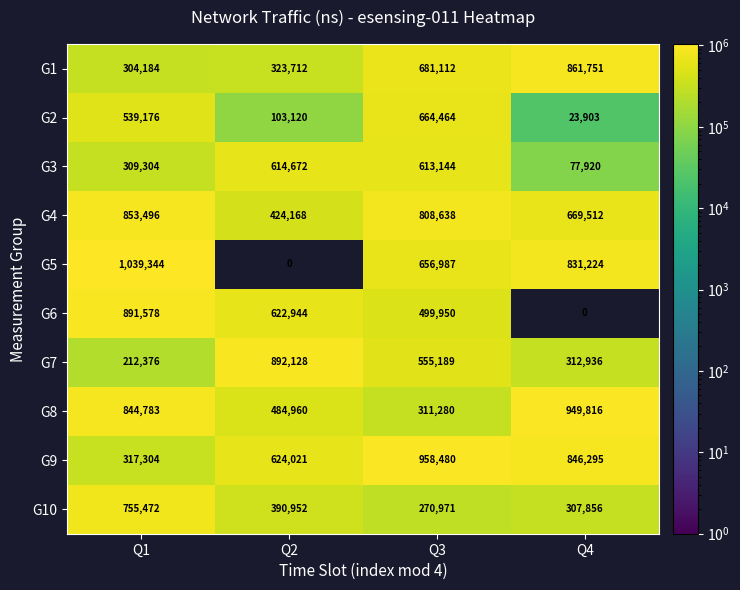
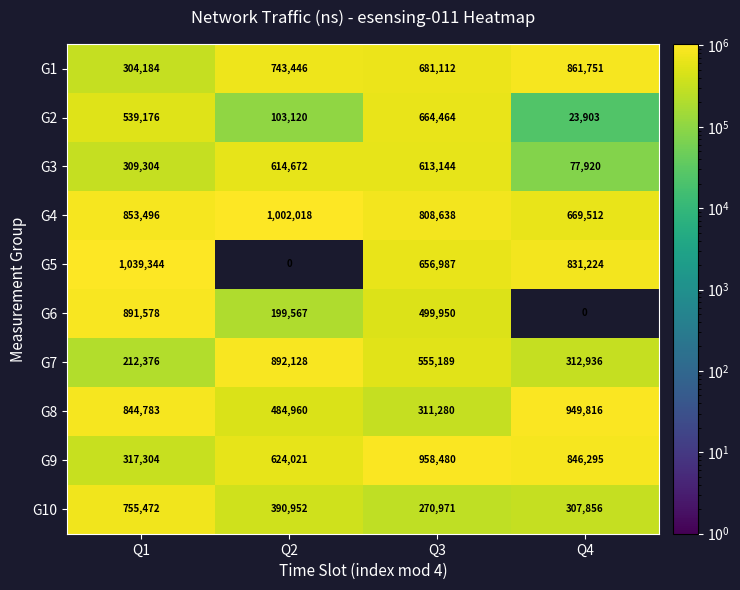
  {
    "G1": {
      "Q1": "304,184",
-     "Q2": "323,712",
+     "Q2": "743,446",
      "Q3": "681,112",
      "Q4": "861,751"
    },
    "G2": {
      "Q1": "539,176",
      "Q2": "103,120",
      "Q3": "664,464",
      "Q4": "23,903"
    },
    "G3": {
      "Q1": "309,304",
      "Q2": "614,672",
      "Q3": "613,144",
      "Q4": "77,920"
    },
    "G4": {
      "Q1": "853,496",
-     "Q2": "424,168",
+     "Q2": "1,002,018",
      "Q3": "808,638",
      "Q4": "669,512"
    },
    "G5": {
      "Q1": "1,039,344",
      "Q3": "656,987",
      "Q4": "831,224"
    },
    "G6": {
      "Q1": "891,578",
-     "Q2": "622,944",
+     "Q2": "199,567",
      "Q3": "499,950"
    },
    "G7": {
      "Q1": "212,376",
      "Q2": "892,128",
      "Q3": "555,189",
      "Q4": "312,936"
    },
    "G8": {
      "Q1": "844,783",
      "Q2": "484,960",
      "Q3": "311,280",
      "Q4": "949,816"
    },
    "G9": {
      "Q1": "317,304",
      "Q2": "624,021",
      "Q3": "958,480",
      "Q4": "846,295"
    },
    "G10": {
      "Q1": "755,472",
      "Q2": "390,952",
      "Q3": "270,971",
      "Q4": "307,856"
    }
  }
